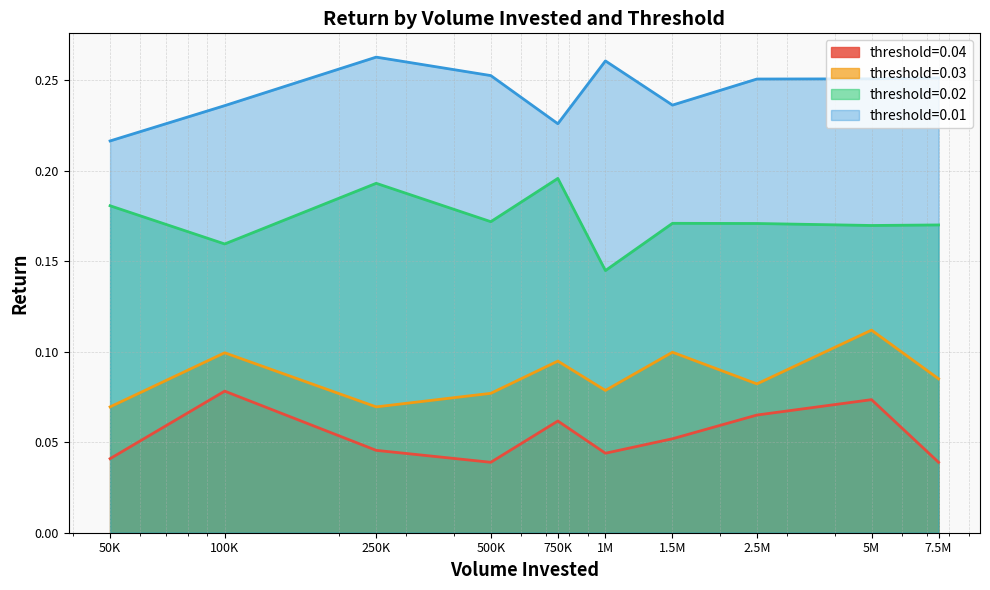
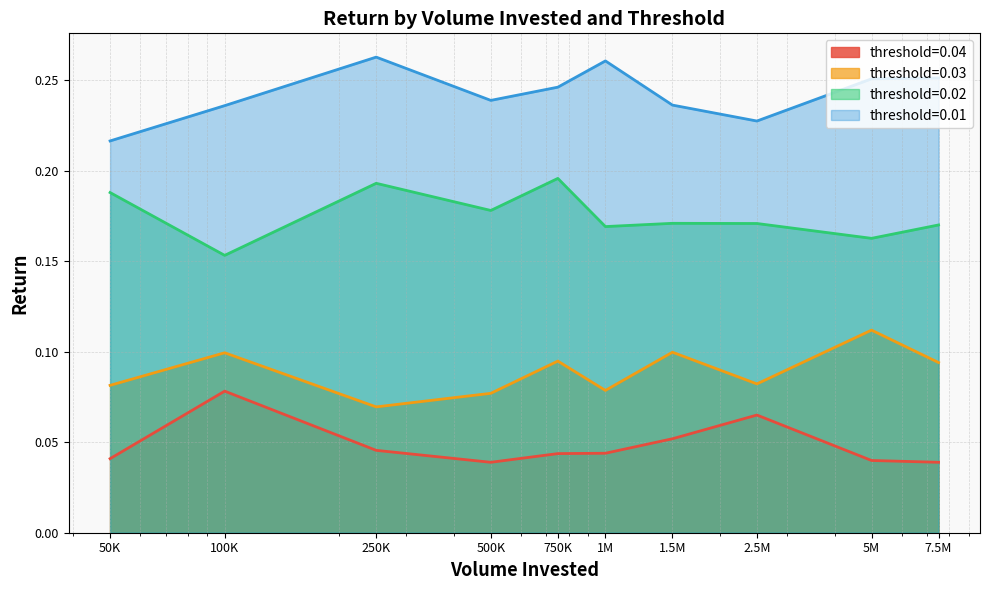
  {
    "threshold=0.04": {
      "50K": 0.041,
      "100K": 0.078,
      "250K": 0.046,
      "500K": 0.039,
-     "750K": 0.062,
+     "750K": 0.044,
      "1M": 0.044,
      "1.5M": 0.052,
      "2.5M": 0.065,
-     "5M": 0.074,
+     "5M": 0.040,
      "7.5M": 0.039
    },
    "threshold=0.03": {
-     "50K": 0.070,
+     "50K": 0.081,
      "100K": 0.099,
      "250K": 0.070,
      "500K": 0.077,
      "750K": 0.095,
      "1M": 0.079,
      "1.5M": 0.100,
      "2.5M": 0.082,
      "5M": 0.112,
-     "7.5M": 0.085
+     "7.5M": 0.094
    },
    "threshold=0.02": {
-     "50K": 0.181,
-     "100K": 0.160,
+     "50K": 0.188,
+     "100K": 0.153,
      "250K": 0.193,
-     "500K": 0.172,
+     "500K": 0.178,
      "750K": 0.196,
-     "1M": 0.145,
+     "1M": 0.169,
      "1.5M": 0.171,
      "2.5M": 0.171,
-     "5M": 0.170,
+     "5M": 0.163,
      "7.5M": 0.170
    },
    "threshold=0.01": {
      "50K": 0.216,
      "100K": 0.236,
      "250K": 0.263,
-     "500K": 0.253,
-     "750K": 0.226,
+     "500K": 0.239,
+     "750K": 0.246,
      "1M": 0.261,
      "1.5M": 0.236,
-     "2.5M": 0.251
+     "2.5M": 0.227
    }
  }
